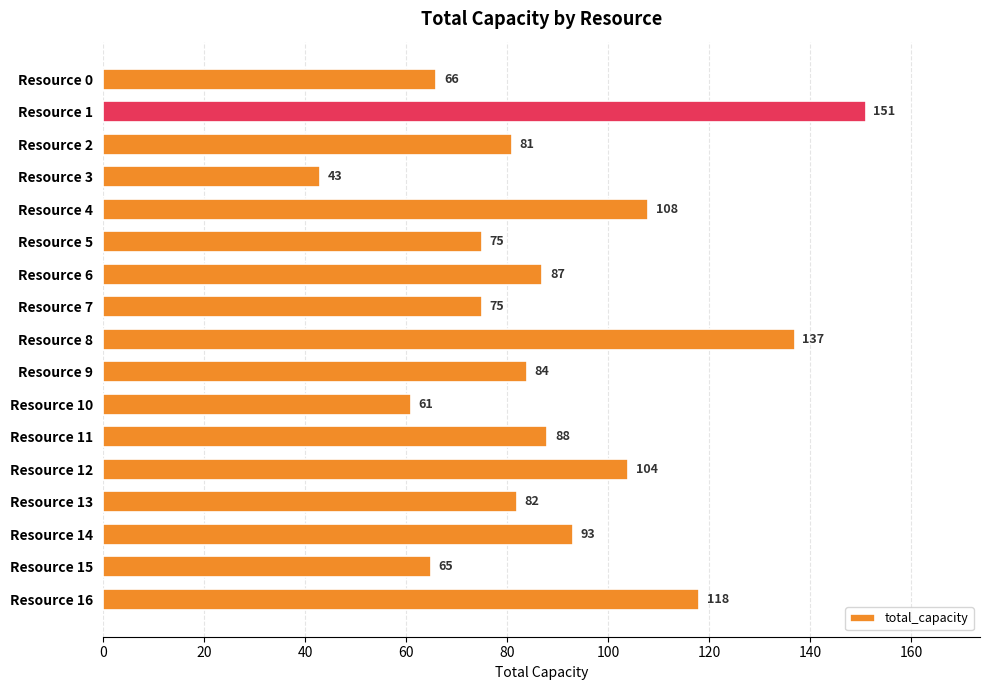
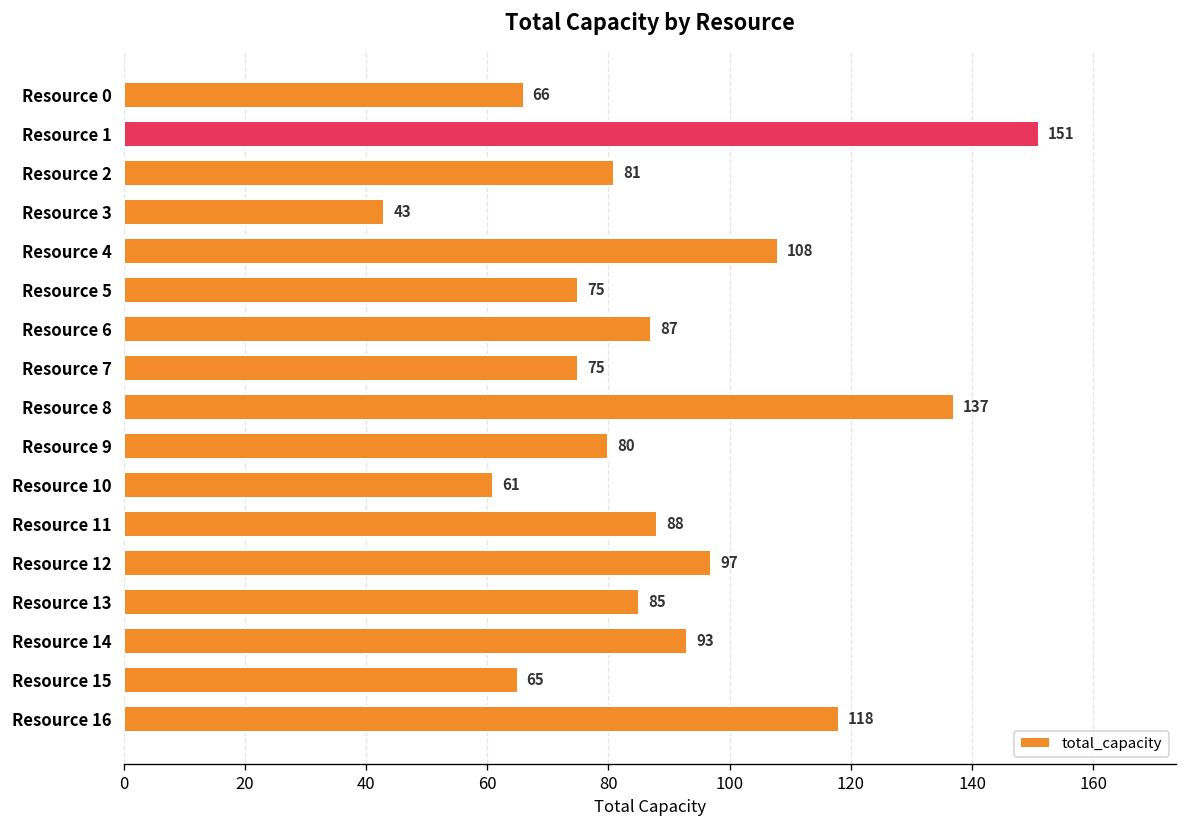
  {
    "Resource 0": 66,
    "Resource 1": 151,
    "Resource 2": 81,
    "Resource 3": 43,
    "Resource 4": 108,
    "Resource 5": 75,
    "Resource 6": 87,
    "Resource 7": 75,
    "Resource 8": 137,
-   "Resource 9": 84,
+   "Resource 9": 80,
    "Resource 10": 61,
    "Resource 11": 88,
-   "Resource 12": 104,
-   "Resource 13": 82,
+   "Resource 12": 97,
+   "Resource 13": 85,
    "Resource 14": 93,
    "Resource 15": 65,
    "Resource 16": 118
  }
